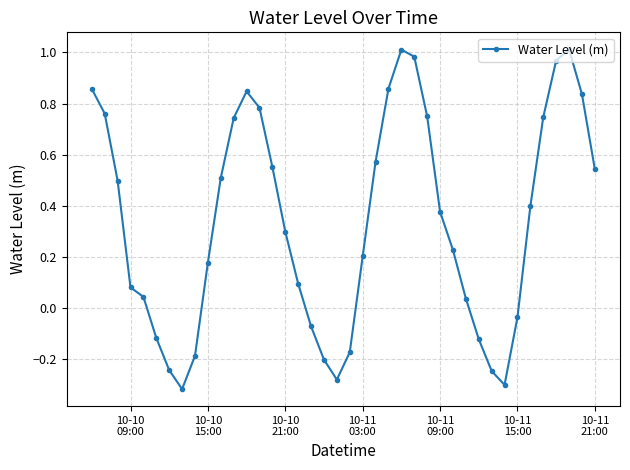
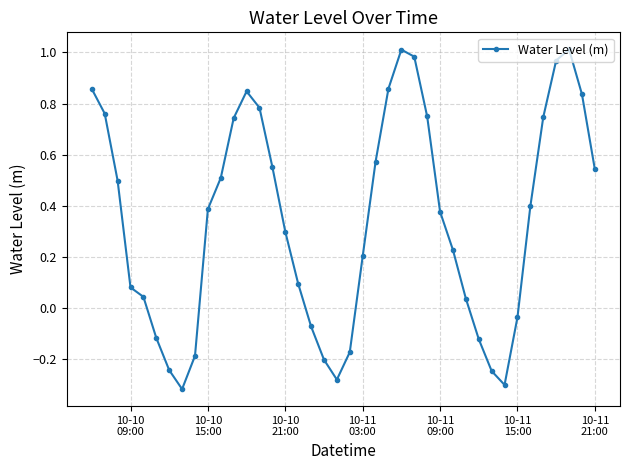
  {
    "10-10 09:00": 0.08,
-   "10-10 15:00": 0.18,
+   "10-10 15:00": 0.39,
    "10-10 21:00": 0.30,
    "10-11 03:00": 0.20,
    "10-11 09:00": 0.38,
    "10-11 15:00": -0.04,
    "10-11 21:00": 0.54
  }
